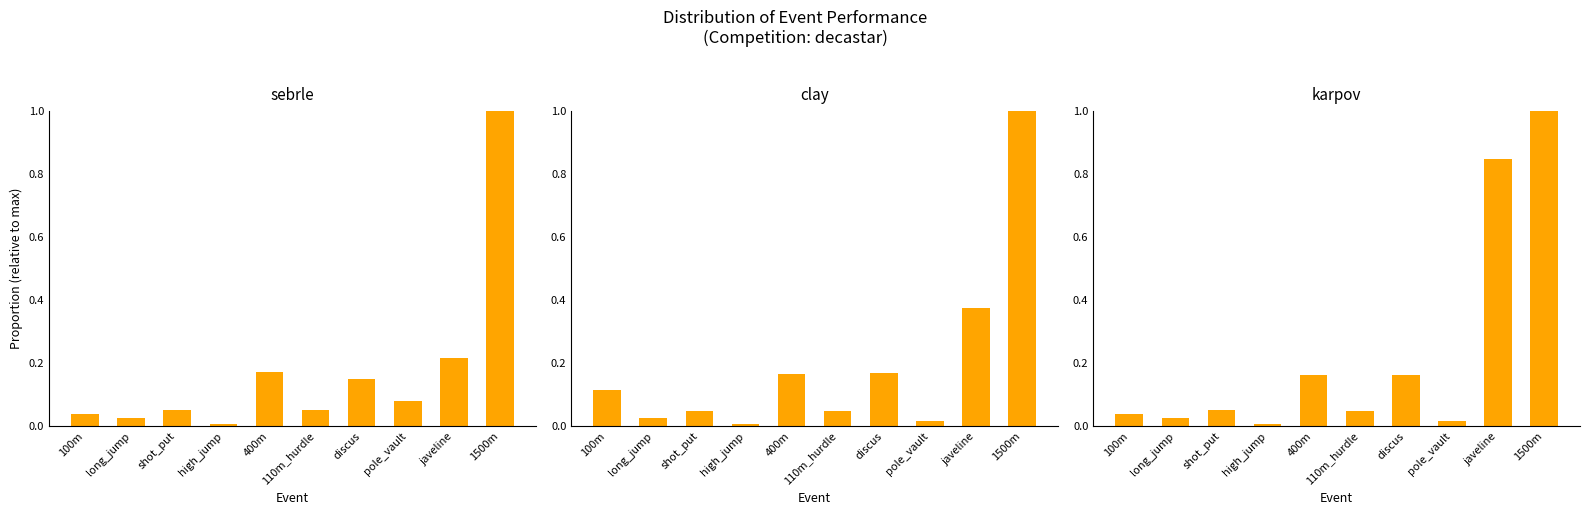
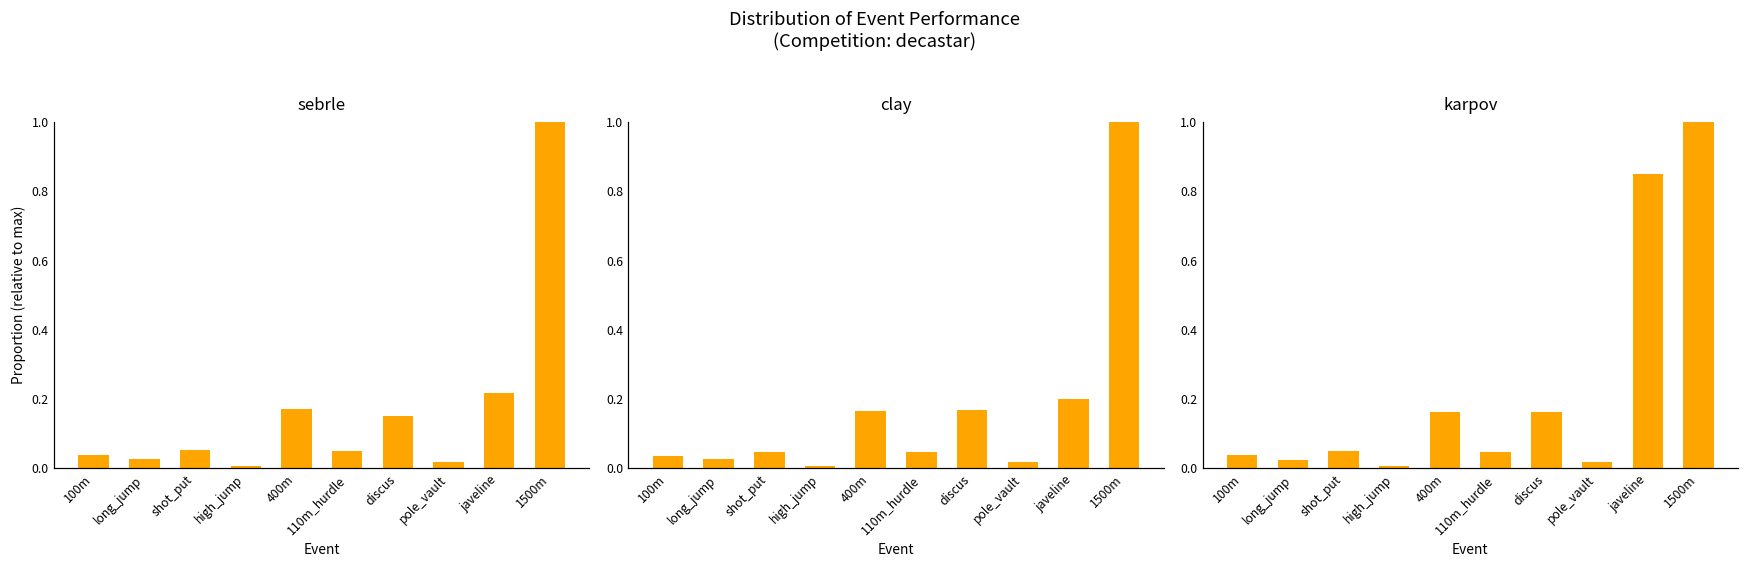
  {
    "sebrle": {
      "100m": 0.04,
      "long_jump": 0.03,
      "shot_put": 0.05,
      "400m": 0.17,
      "110m_hurdle": 0.05,
      "discus": 0.15,
-     "pole_vault": 0.08,
+     "pole_vault": 0.02,
      "javeline": 0.22,
      "1500m": 1.00
    },
    "clay": {
-     "100m": 0.12,
+     "100m": 0.04,
      "long_jump": 0.02,
      "shot_put": 0.05,
      "400m": 0.16,
      "110m_hurdle": 0.05,
      "discus": 0.17,
      "pole_vault": 0.02,
-     "javeline": 0.38,
+     "javeline": 0.20,
      "1500m": 1.00
    },
    "karpov": {
      "100m": 0.04,
      "long_jump": 0.02,
      "shot_put": 0.05,
      "400m": 0.16,
      "110m_hurdle": 0.05,
      "discus": 0.16,
      "pole_vault": 0.02,
      "javeline": 0.85,
      "1500m": 1.00
    }
  }
